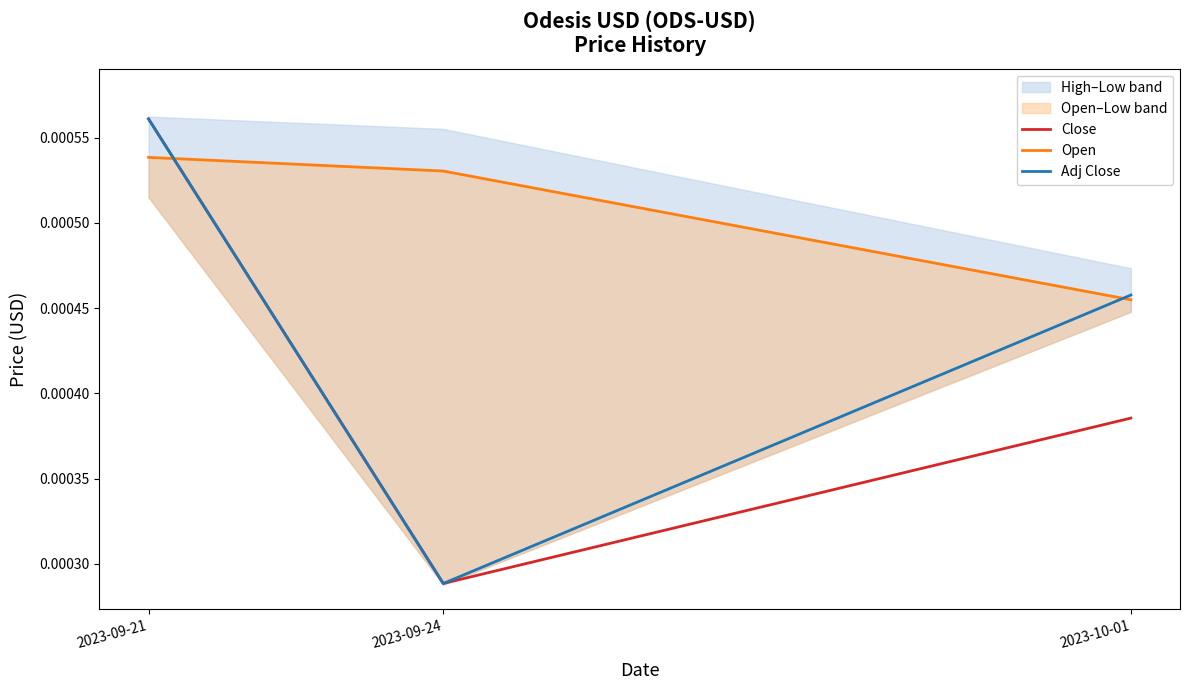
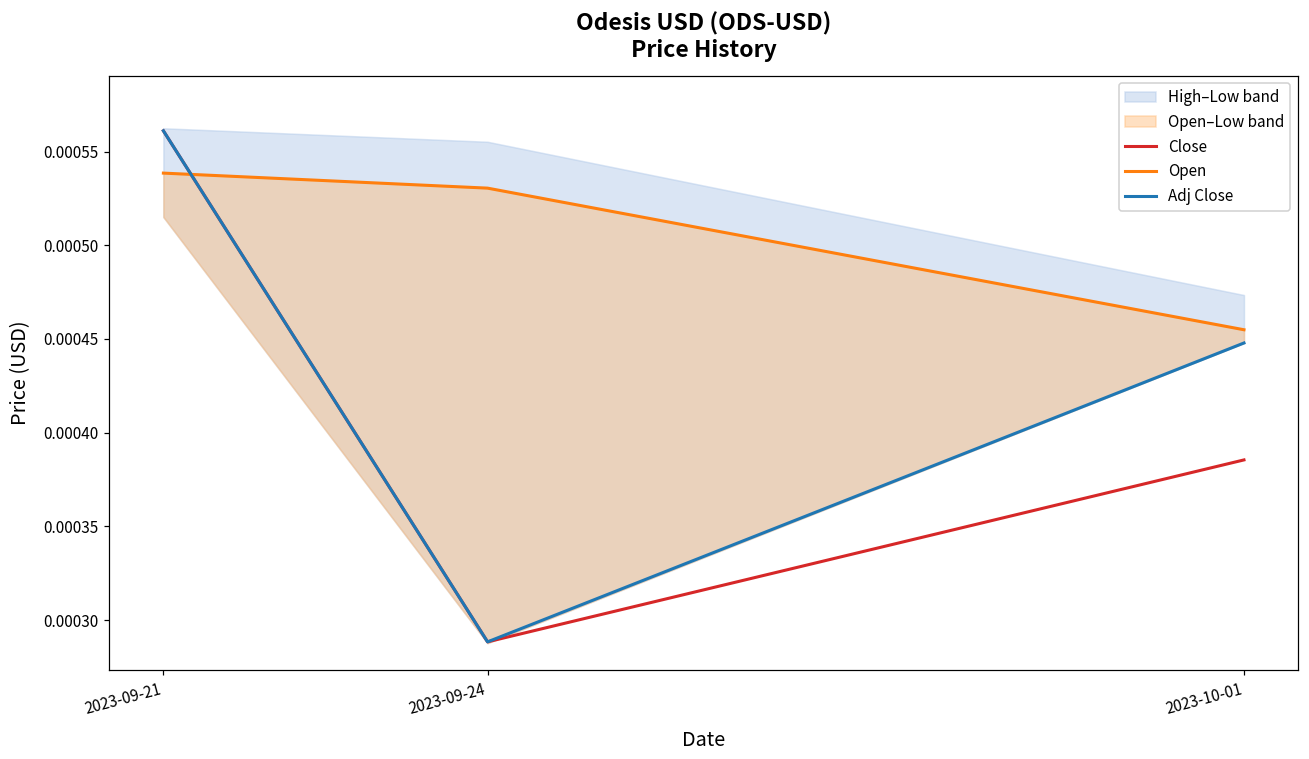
  {
    "Close": {
      "2023-10-01": 0.000385
    },
    "Open–Low band": {
      "2023-09-21": 0.000538,
      "2023-09-24": 0.000530,
      "2023-10-01": 0.000455
    },
    "Adj Close": {
-     "2023-10-01": 0.000458
+     "2023-10-01": 0.000448
    }
  }
